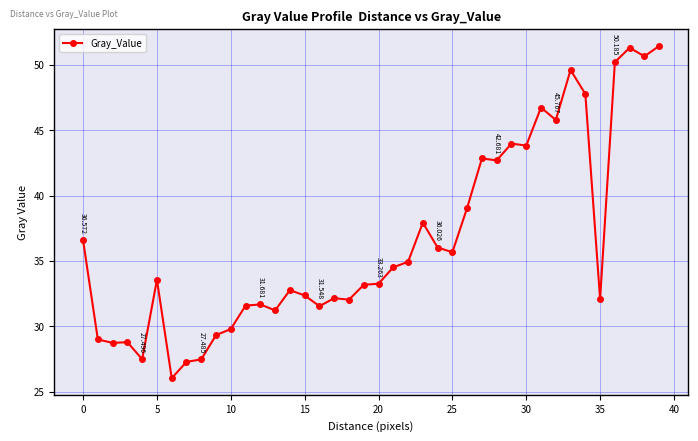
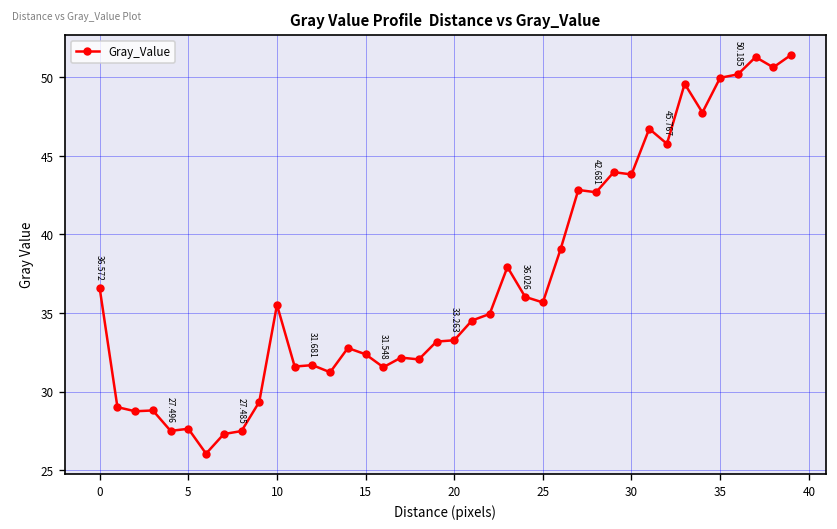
  {
-   "5": 33.6,
-   "10": 29.8,
+   "5": 27.6,
+   "10": 35.5,
    "15": 32.4,
    "25": 35.7,
    "30": 43.8,
-   "35": 32.1
+   "35": 50.0
  }
